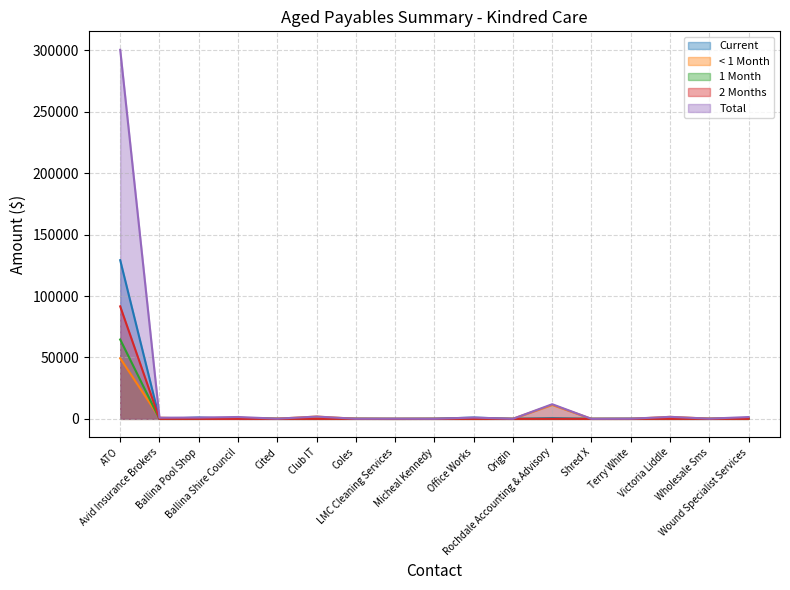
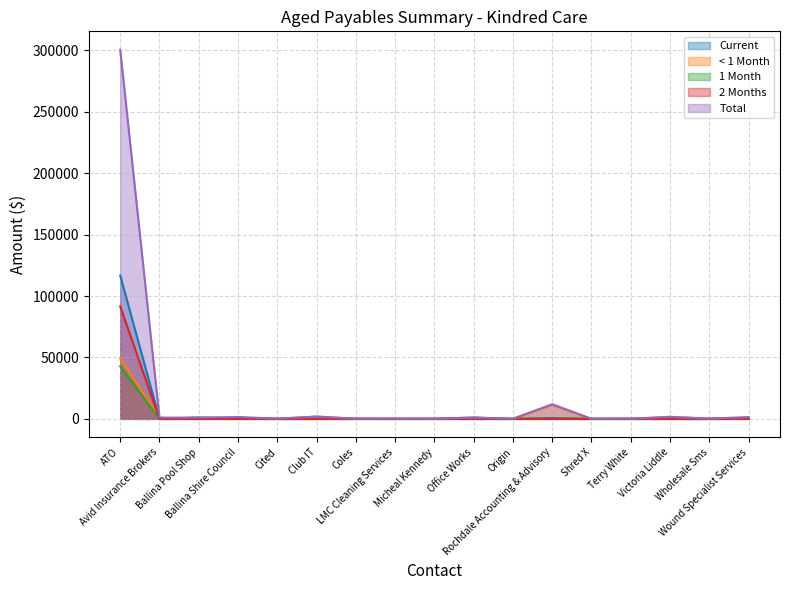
  {
    "Current": {
-     "ATO": 129000
+     "ATO": 117000
    },
    "1 Month": {
-     "ATO": 65000
+     "ATO": 43000
    },
    "Total": {
      "ATO": 300000
    }
  }
